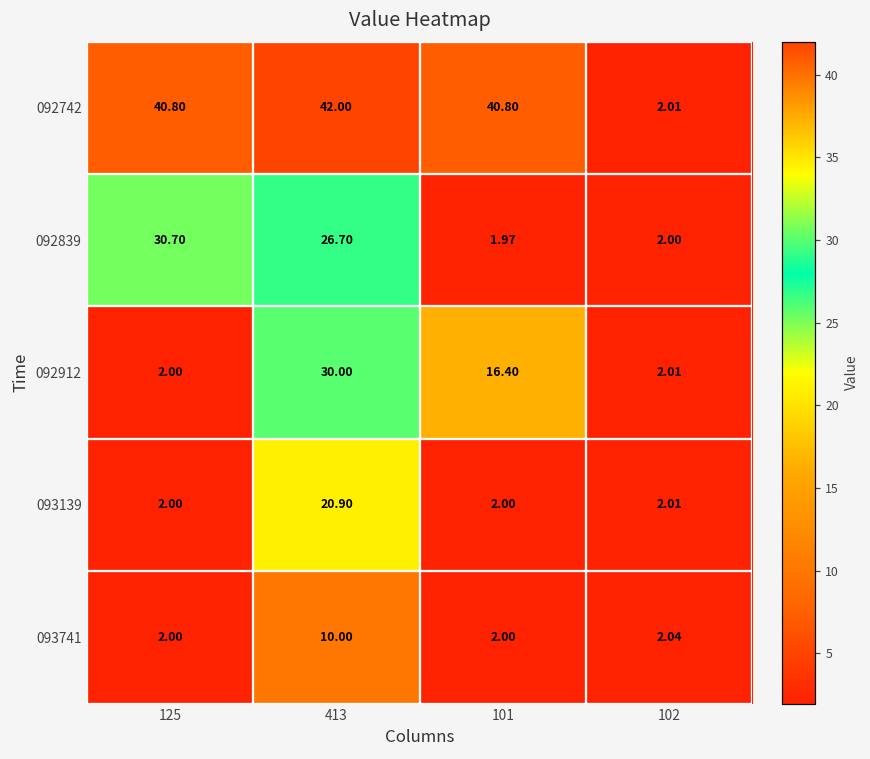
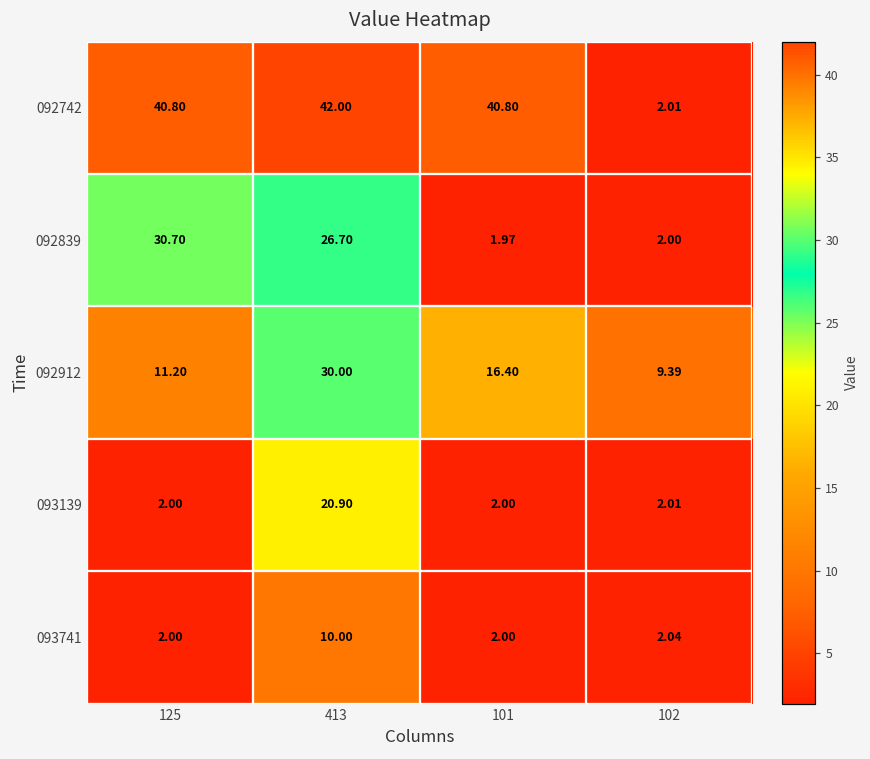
  {
    "092742": {
      "125": 40.80,
      "413": 42.00,
      "101": 40.80,
      "102": 2.01
    },
    "092839": {
      "125": 30.70,
      "413": 26.70,
      "101": 1.97,
      "102": 2.00
    },
    "092912": {
-     "125": 2.00,
+     "125": 11.20,
      "413": 30.00,
      "101": 16.40,
-     "102": 2.01
+     "102": 9.39
    },
    "093139": {
      "125": 2.00,
      "413": 20.90,
      "101": 2.00,
      "102": 2.01
    },
    "093741": {
      "125": 2.00,
      "413": 10.00,
      "101": 2.00,
      "102": 2.04
    }
  }
